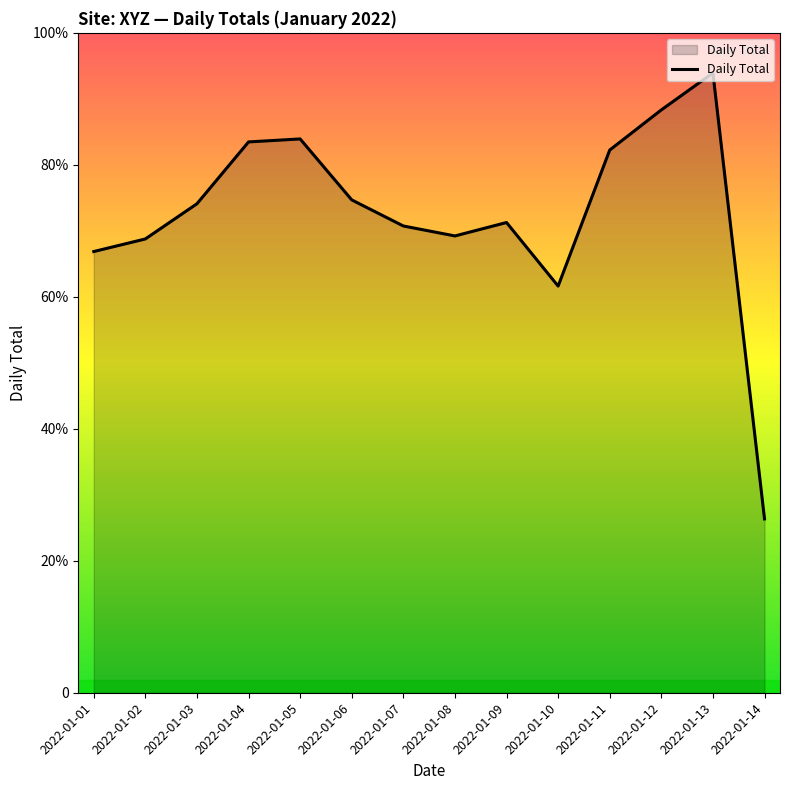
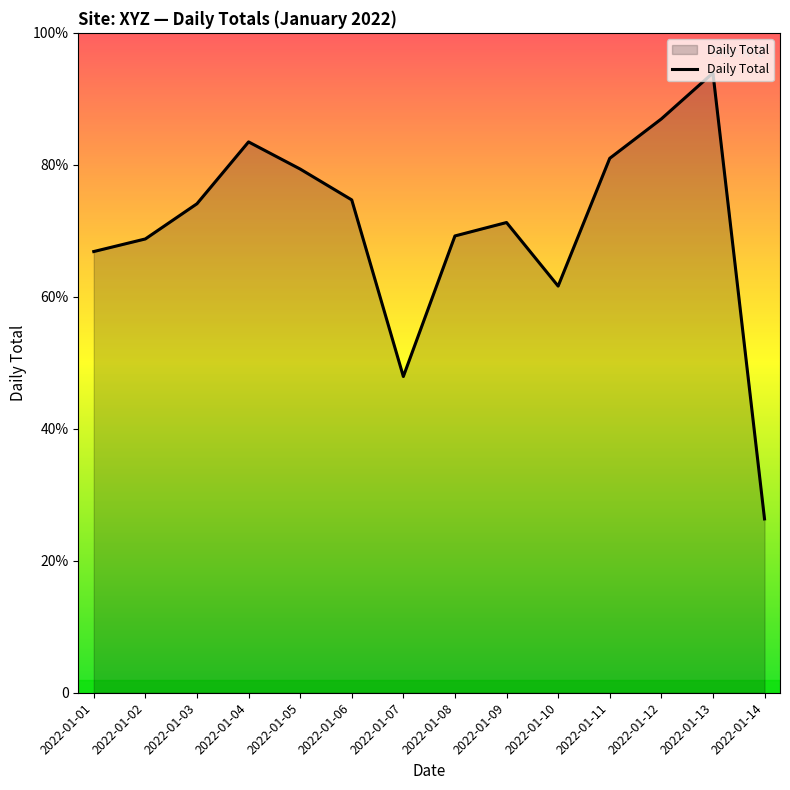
  {
    "2022-01-01": "67%",
    "2022-01-02": "69%",
    "2022-01-03": "74%",
    "2022-01-04": "83%",
-   "2022-01-05": "84%",
+   "2022-01-05": "79%",
    "2022-01-06": "75%",
-   "2022-01-07": "71%",
+   "2022-01-07": "48%",
    "2022-01-08": "69%",
    "2022-01-09": "71%",
    "2022-01-10": "62%",
-   "2022-01-11": "82%",
-   "2022-01-12": "88%",
+   "2022-01-11": "81%",
+   "2022-01-12": "87%",
    "2022-01-14": "26%"
  }
